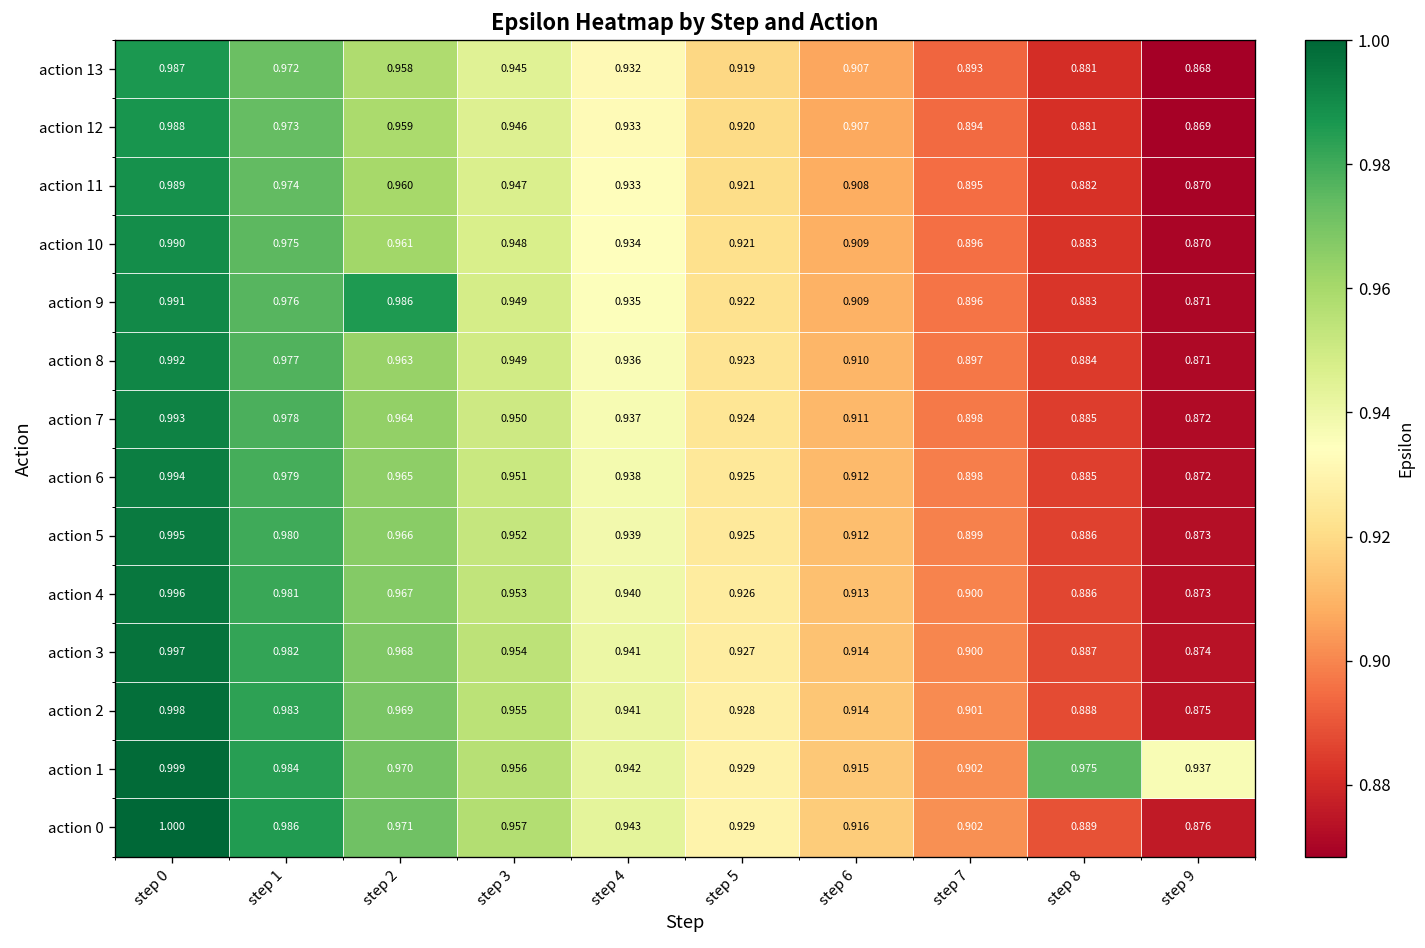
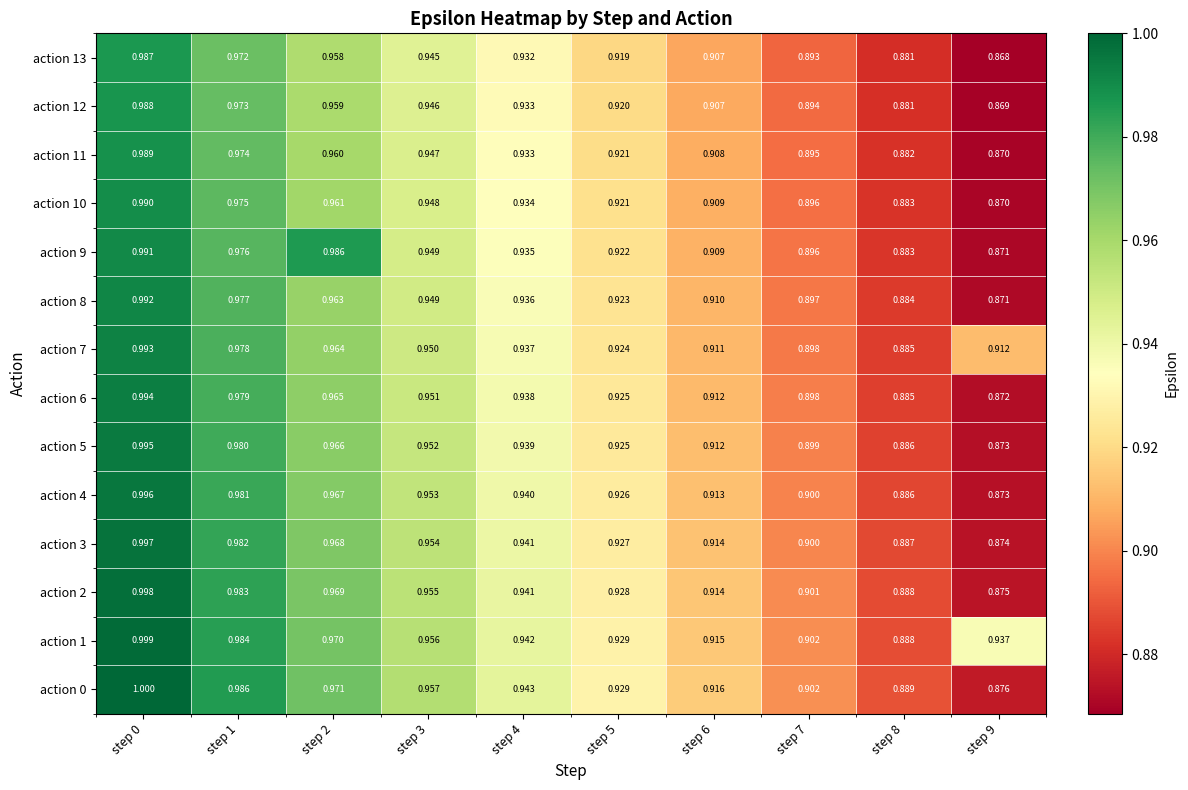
  {
    "action 13": {
      "step 0": 0.987,
      "step 1": 0.972,
      "step 2": 0.958,
      "step 3": 0.945,
      "step 4": 0.932,
      "step 5": 0.919,
      "step 6": 0.907,
      "step 7": 0.893,
      "step 8": 0.881,
      "step 9": 0.868
    },
    "action 12": {
      "step 0": 0.988,
      "step 1": 0.973,
      "step 2": 0.959,
      "step 3": 0.946,
      "step 4": 0.933,
      "step 5": 0.920,
      "step 6": 0.907,
      "step 7": 0.894,
      "step 8": 0.881,
      "step 9": 0.869
    },
    "action 11": {
      "step 0": 0.989,
      "step 1": 0.974,
      "step 2": 0.960,
      "step 3": 0.947,
      "step 4": 0.933,
      "step 5": 0.921,
      "step 6": 0.908,
      "step 7": 0.895,
      "step 8": 0.882,
      "step 9": 0.870
    },
    "action 10": {
      "step 0": 0.990,
      "step 1": 0.975,
      "step 2": 0.961,
      "step 3": 0.948,
      "step 4": 0.934,
      "step 5": 0.921,
      "step 6": 0.909,
      "step 7": 0.896,
      "step 8": 0.883,
      "step 9": 0.870
    },
    "action 9": {
      "step 0": 0.991,
      "step 1": 0.976,
      "step 2": 0.986,
      "step 3": 0.949,
      "step 4": 0.935,
      "step 5": 0.922,
      "step 6": 0.909,
      "step 7": 0.896,
      "step 8": 0.883,
      "step 9": 0.871
    },
    "action 8": {
      "step 0": 0.992,
      "step 1": 0.977,
      "step 2": 0.963,
      "step 3": 0.949,
      "step 4": 0.936,
      "step 5": 0.923,
      "step 6": 0.910,
      "step 7": 0.897,
      "step 8": 0.884,
      "step 9": 0.871
    },
    "action 7": {
      "step 0": 0.993,
      "step 1": 0.978,
      "step 2": 0.964,
      "step 3": 0.950,
      "step 4": 0.937,
      "step 5": 0.924,
      "step 6": 0.911,
      "step 7": 0.898,
      "step 8": 0.885,
-     "step 9": 0.872
+     "step 9": 0.912
    },
    "action 6": {
      "step 0": 0.994,
      "step 1": 0.979,
      "step 2": 0.965,
      "step 3": 0.951,
      "step 4": 0.938,
      "step 5": 0.925,
      "step 6": 0.912,
      "step 7": 0.898,
      "step 8": 0.885,
      "step 9": 0.872
    },
    "action 5": {
      "step 0": 0.995,
      "step 1": 0.980,
      "step 2": 0.966,
      "step 3": 0.952,
      "step 4": 0.939,
      "step 5": 0.925,
      "step 6": 0.912,
      "step 7": 0.899,
      "step 8": 0.886,
      "step 9": 0.873
    },
    "action 4": {
      "step 0": 0.996,
      "step 1": 0.981,
      "step 2": 0.967,
      "step 3": 0.953,
      "step 4": 0.940,
      "step 5": 0.926,
      "step 6": 0.913,
      "step 7": 0.900,
      "step 8": 0.886,
      "step 9": 0.873
    },
    "action 3": {
      "step 0": 0.997,
      "step 1": 0.982,
      "step 2": 0.968,
      "step 3": 0.954,
      "step 4": 0.941,
      "step 5": 0.927,
      "step 6": 0.914,
      "step 7": 0.900,
      "step 8": 0.887,
      "step 9": 0.874
    },
    "action 2": {
      "step 0": 0.998,
      "step 1": 0.983,
      "step 2": 0.969,
      "step 3": 0.955,
      "step 4": 0.941,
      "step 5": 0.928,
      "step 6": 0.914,
      "step 7": 0.901,
      "step 8": 0.888,
      "step 9": 0.875
    },
    "action 1": {
      "step 0": 0.999,
      "step 1": 0.984,
      "step 2": 0.970,
      "step 3": 0.956,
      "step 4": 0.942,
      "step 5": 0.929,
      "step 6": 0.915,
      "step 7": 0.902,
-     "step 8": 0.975,
+     "step 8": 0.888,
      "step 9": 0.937
    },
    "action 0": {
      "step 0": 1.000,
      "step 1": 0.986,
      "step 2": 0.971,
      "step 3": 0.957,
      "step 4": 0.943,
      "step 5": 0.929,
      "step 6": 0.916,
      "step 7": 0.902,
      "step 8": 0.889,
      "step 9": 0.876
    }
  }
